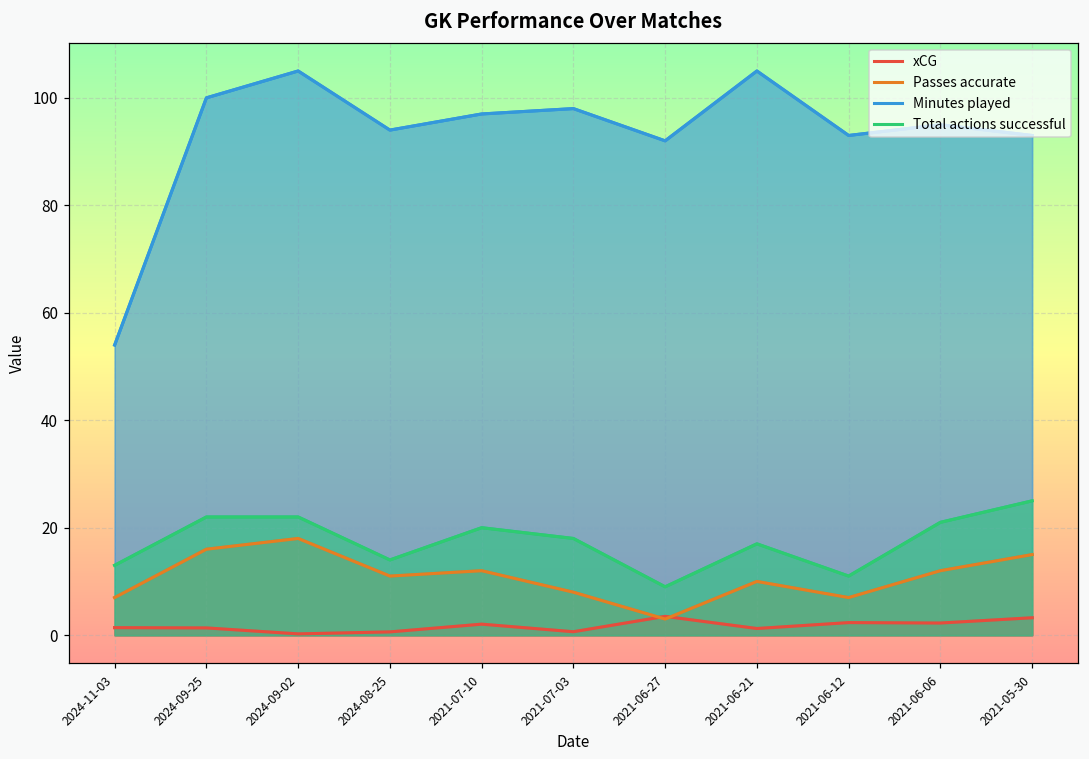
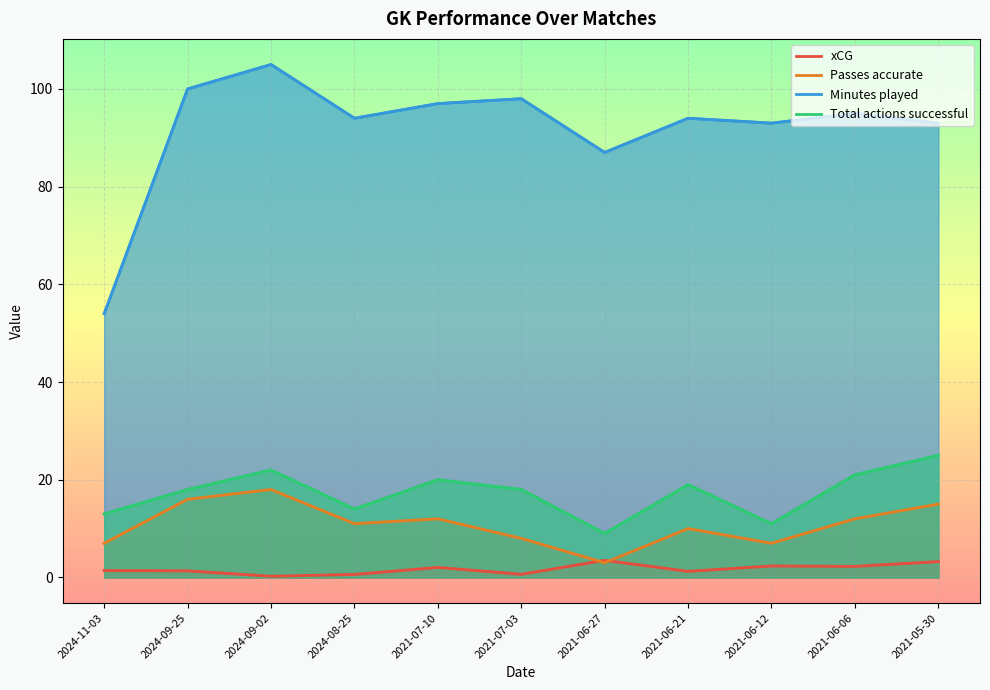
  {
    "Minutes played": {
      "2024-11-03": 54,
      "2024-09-25": 100,
      "2024-09-02": 105,
      "2024-08-25": 94,
      "2021-07-10": 97,
      "2021-07-03": 98,
-     "2021-06-27": 92,
-     "2021-06-21": 105,
+     "2021-06-27": 87,
+     "2021-06-21": 94,
      "2021-06-12": 93
    },
    "Total actions successful": {
      "2024-11-03": 13,
-     "2024-09-25": 22,
+     "2024-09-25": 18,
      "2024-09-02": 22,
      "2024-08-25": 14,
      "2021-07-10": 20,
      "2021-07-03": 18,
      "2021-06-27": 9,
-     "2021-06-21": 17,
+     "2021-06-21": 19,
      "2021-06-12": 11,
      "2021-06-06": 21,
      "2021-05-30": 25
    }
  }
